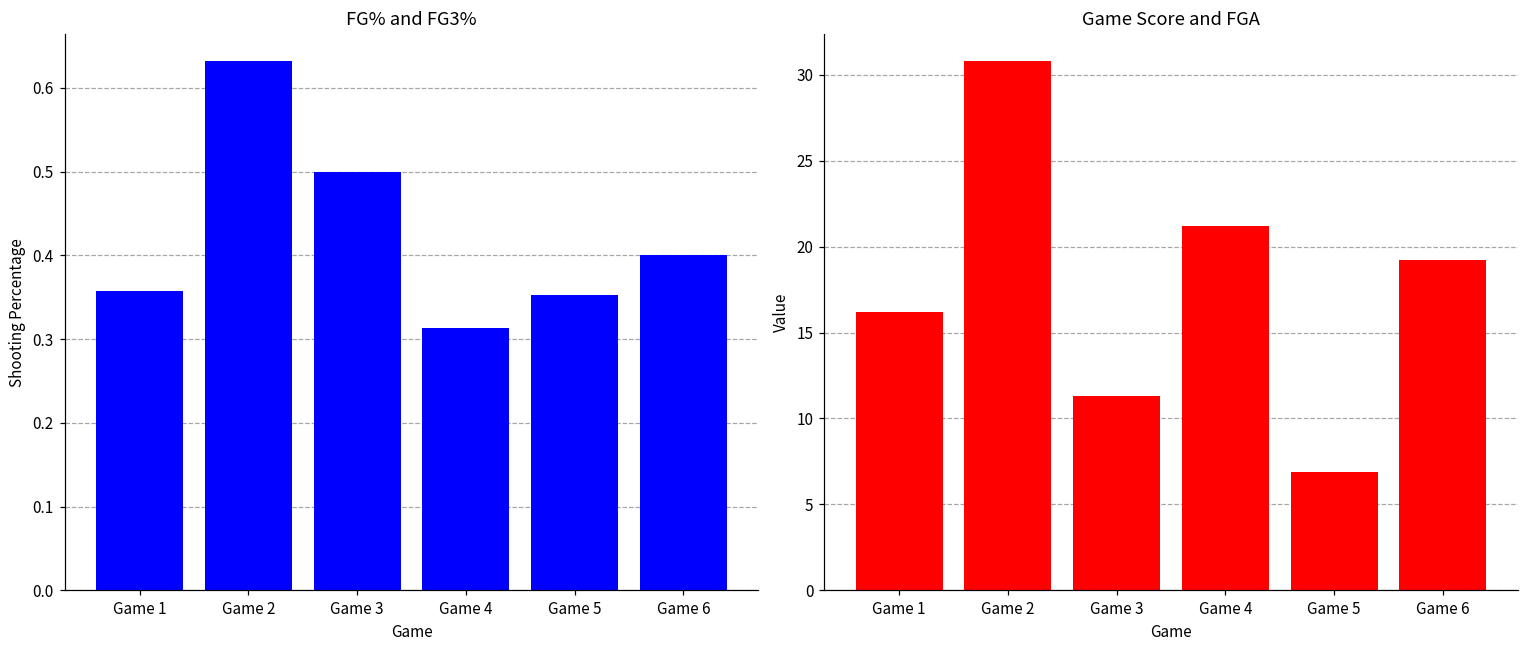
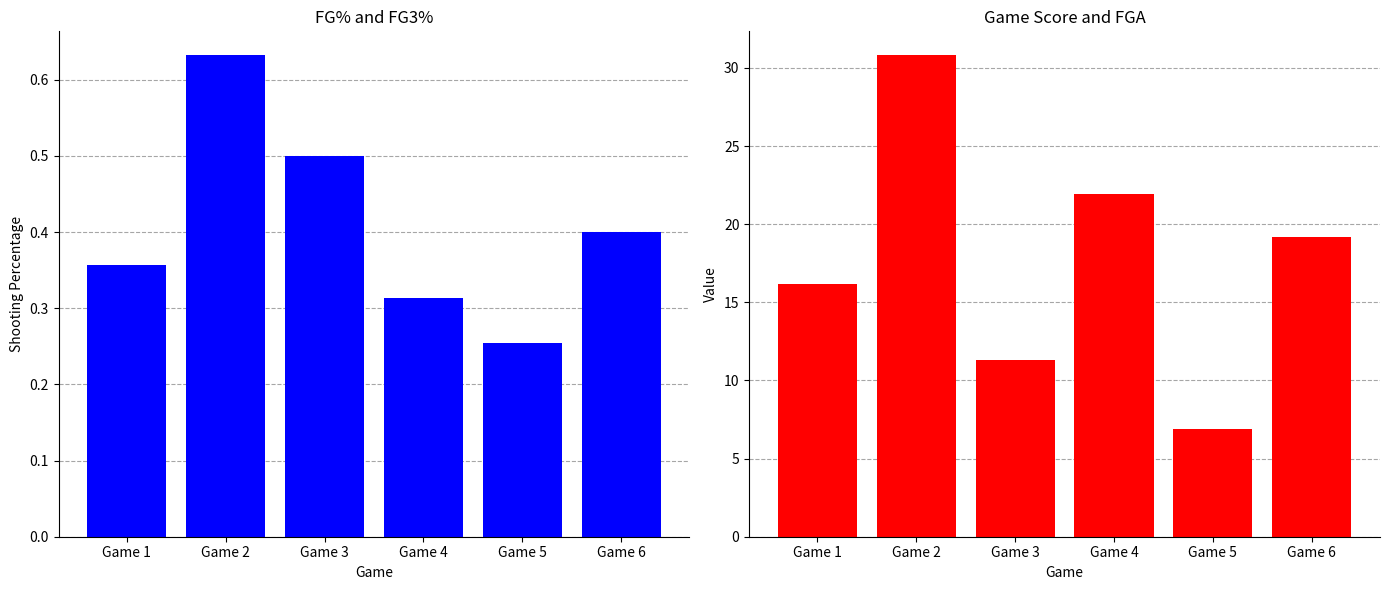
  {
    "FG% and FG3%": {
      "Game 1": 0.36,
      "Game 2": 0.63,
      "Game 3": 0.50,
      "Game 4": 0.31,
-     "Game 5": 0.35,
+     "Game 5": 0.26,
      "Game 6": 0.40
    },
    "Game Score and FGA": {
      "Game 1": 16.2,
      "Game 2": 30.8,
      "Game 3": 11.3,
-     "Game 4": 21.2,
+     "Game 4": 21.9,
      "Game 5": 6.9,
      "Game 6": 19.2
    }
  }
